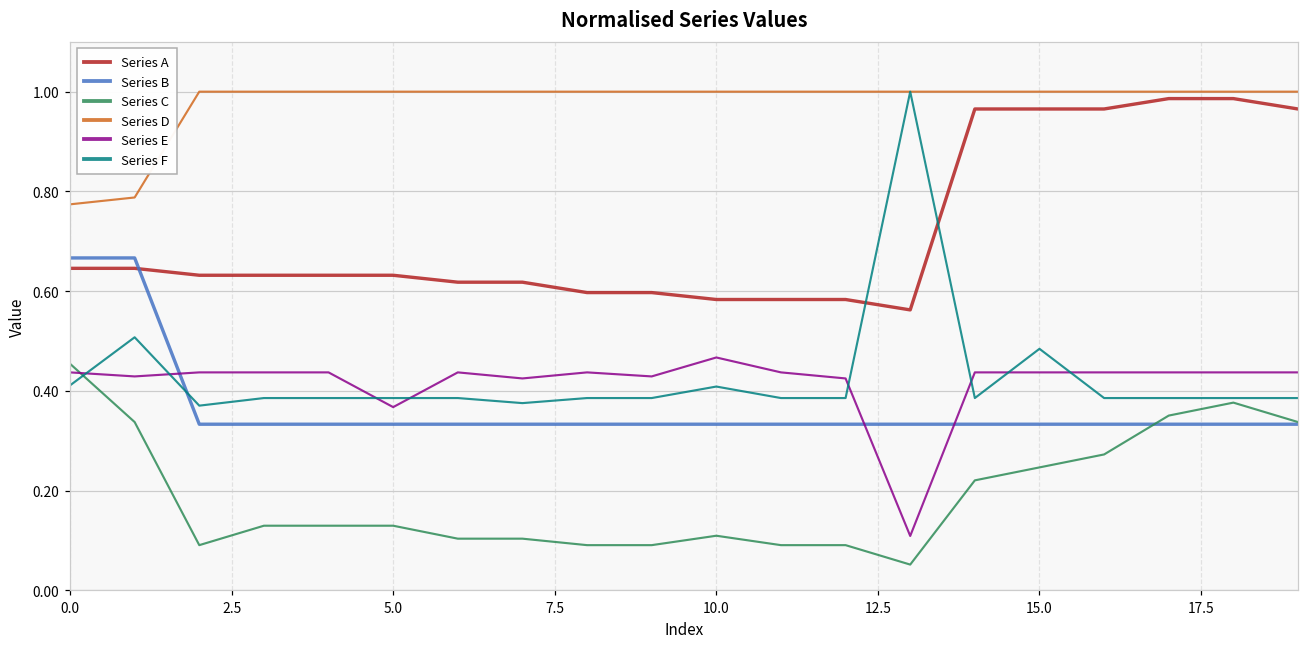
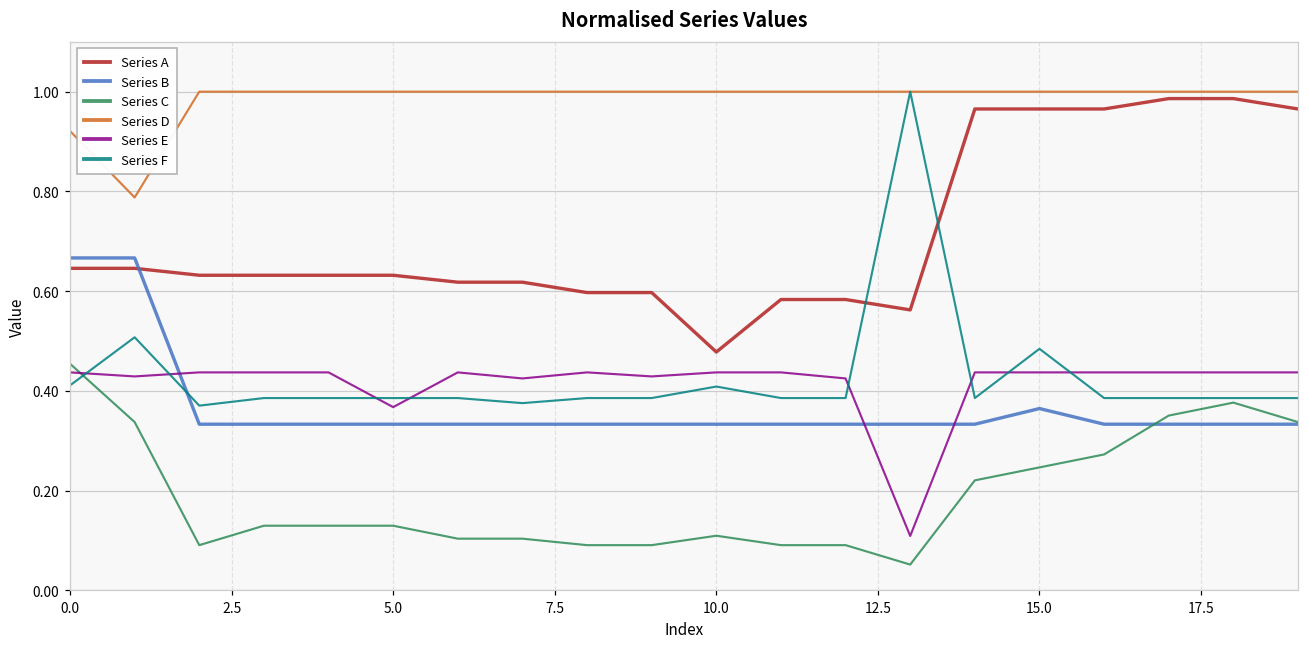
  {
    "Series A": {
      "0.0": 0.65,
      "5.0": 0.63,
-     "10.0": 0.58,
+     "10.0": 0.48,
      "15.0": 0.97
    },
    "Series B": {
      "0.0": 0.67,
      "5.0": 0.33,
      "10.0": 0.33,
-     "15.0": 0.33
+     "15.0": 0.36
    },
    "Series C": {
      "0.0": 0.45,
      "5.0": 0.13,
      "10.0": 0.11,
      "15.0": 0.25
    },
    "Series D": {
-     "0.0": 0.77,
+     "0.0": 0.92,
      "5.0": 1.00,
      "10.0": 1.00,
      "15.0": 1.00
    },
    "Series E": {
      "0.0": 0.44,
      "5.0": 0.37,
-     "10.0": 0.47,
+     "10.0": 0.44,
      "15.0": 0.44
    },
    "Series F": {
      "0.0": 0.41,
      "5.0": 0.39,
      "10.0": 0.41,
      "15.0": 0.48
    }
  }
